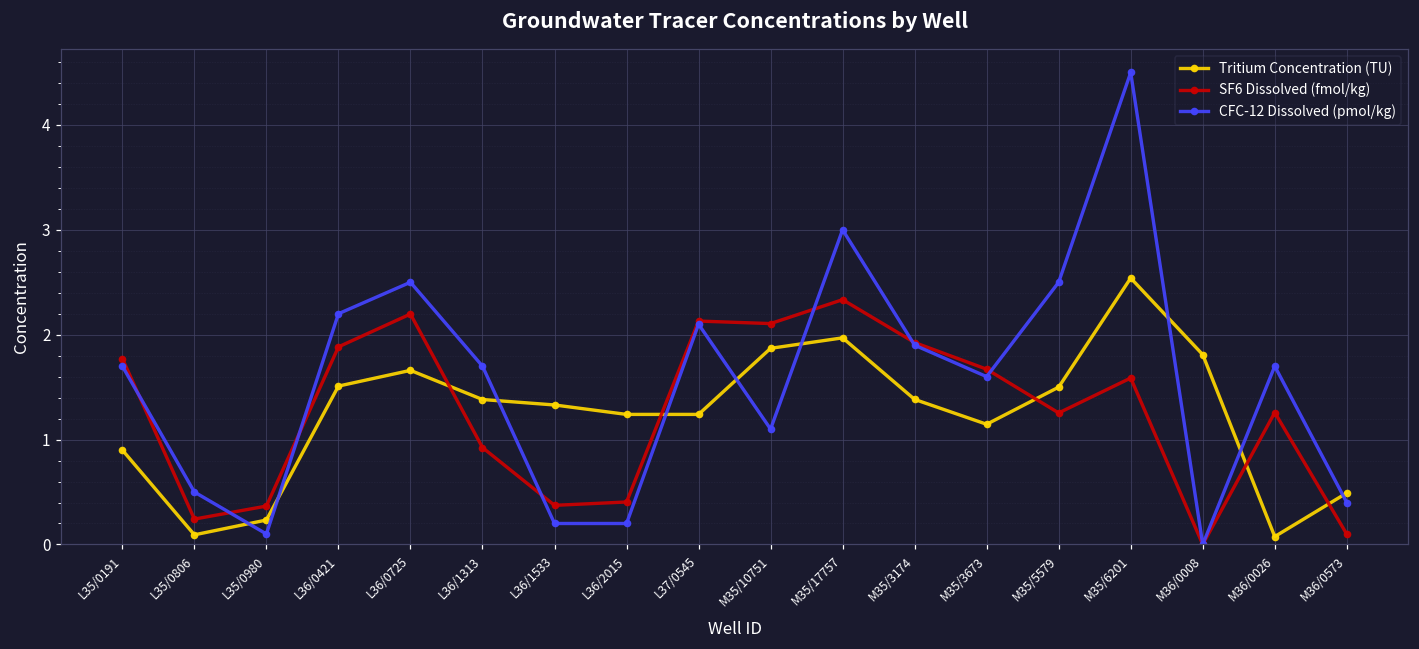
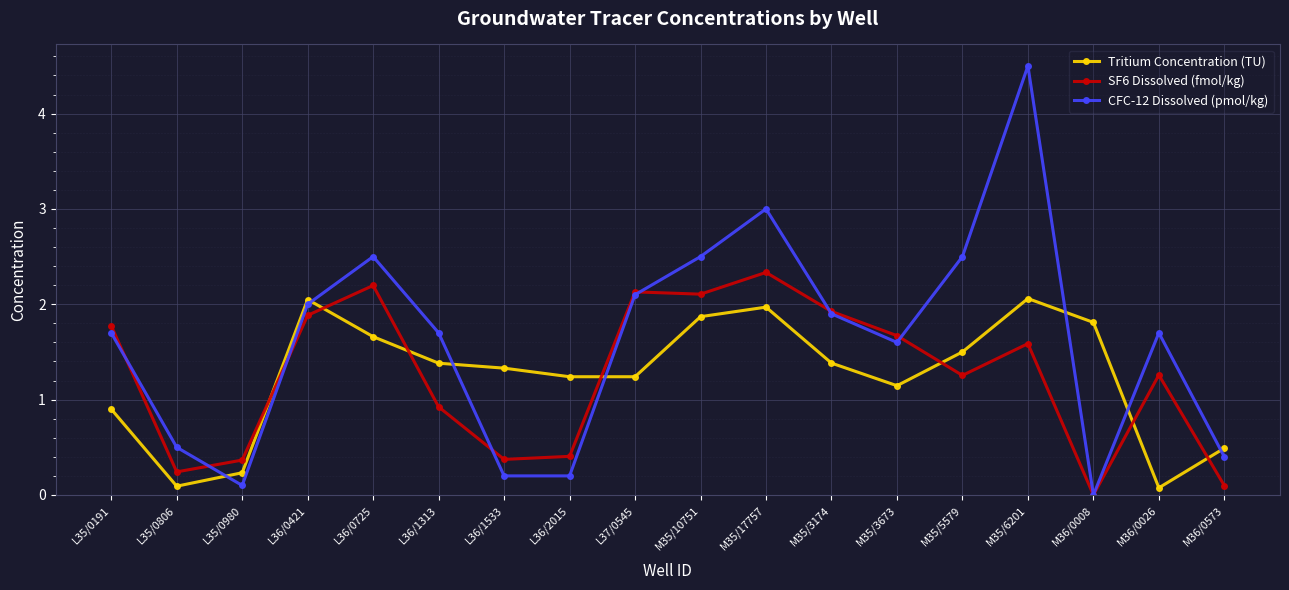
  {
    "Tritium Concentration (TU)": {
      "L35/0191": 0.9,
      "L35/0806": 0.1,
      "L35/0980": 0.2,
-     "L36/0421": 1.5,
+     "L36/0421": 2.1,
      "L36/0725": 1.7,
      "L36/1313": 1.4,
      "L36/1533": 1.3,
      "L36/2015": 1.2,
      "L37/0545": 1.2,
      "M35/10751": 1.9,
      "M35/17757": 2.0,
      "M35/3174": 1.4,
      "M35/3673": 1.1,
      "M35/5579": 1.5,
-     "M35/6201": 2.5,
+     "M35/6201": 2.1,
      "M36/0008": 1.8,
      "M36/0026": 0.1,
      "M36/0573": 0.5
    },
    "SF6 Dissolved (fmol/kg)": {
      "L35/0191": 1.8,
      "L35/0806": 0.2,
      "L35/0980": 0.4,
      "L36/0421": 1.9,
      "L36/0725": 2.2,
      "L36/1313": 0.9,
      "L36/1533": 0.4,
      "L36/2015": 0.4,
      "L37/0545": 2.1,
      "M35/10751": 2.1,
      "M35/17757": 2.3,
      "M35/3673": 1.7,
      "M35/5579": 1.3,
      "M35/6201": 1.6,
      "M36/0026": 1.3,
      "M36/0573": 0.1
    },
    "CFC-12 Dissolved (pmol/kg)": {
      "L35/0191": 1.7,
      "L35/0806": 0.5,
      "L35/0980": 0.1,
-     "L36/0421": 2.2,
+     "L36/0421": 2.0,
      "L36/0725": 2.5,
      "L36/1313": 1.7,
      "L36/1533": 0.2,
      "L36/2015": 0.2,
      "L37/0545": 2.1,
-     "M35/10751": 1.1,
+     "M35/10751": 2.5,
      "M35/17757": 3.0,
      "M35/3673": 1.6,
      "M35/5579": 2.5,
      "M35/6201": 4.5,
      "M36/0026": 1.7,
      "M36/0573": 0.4
    }
  }
